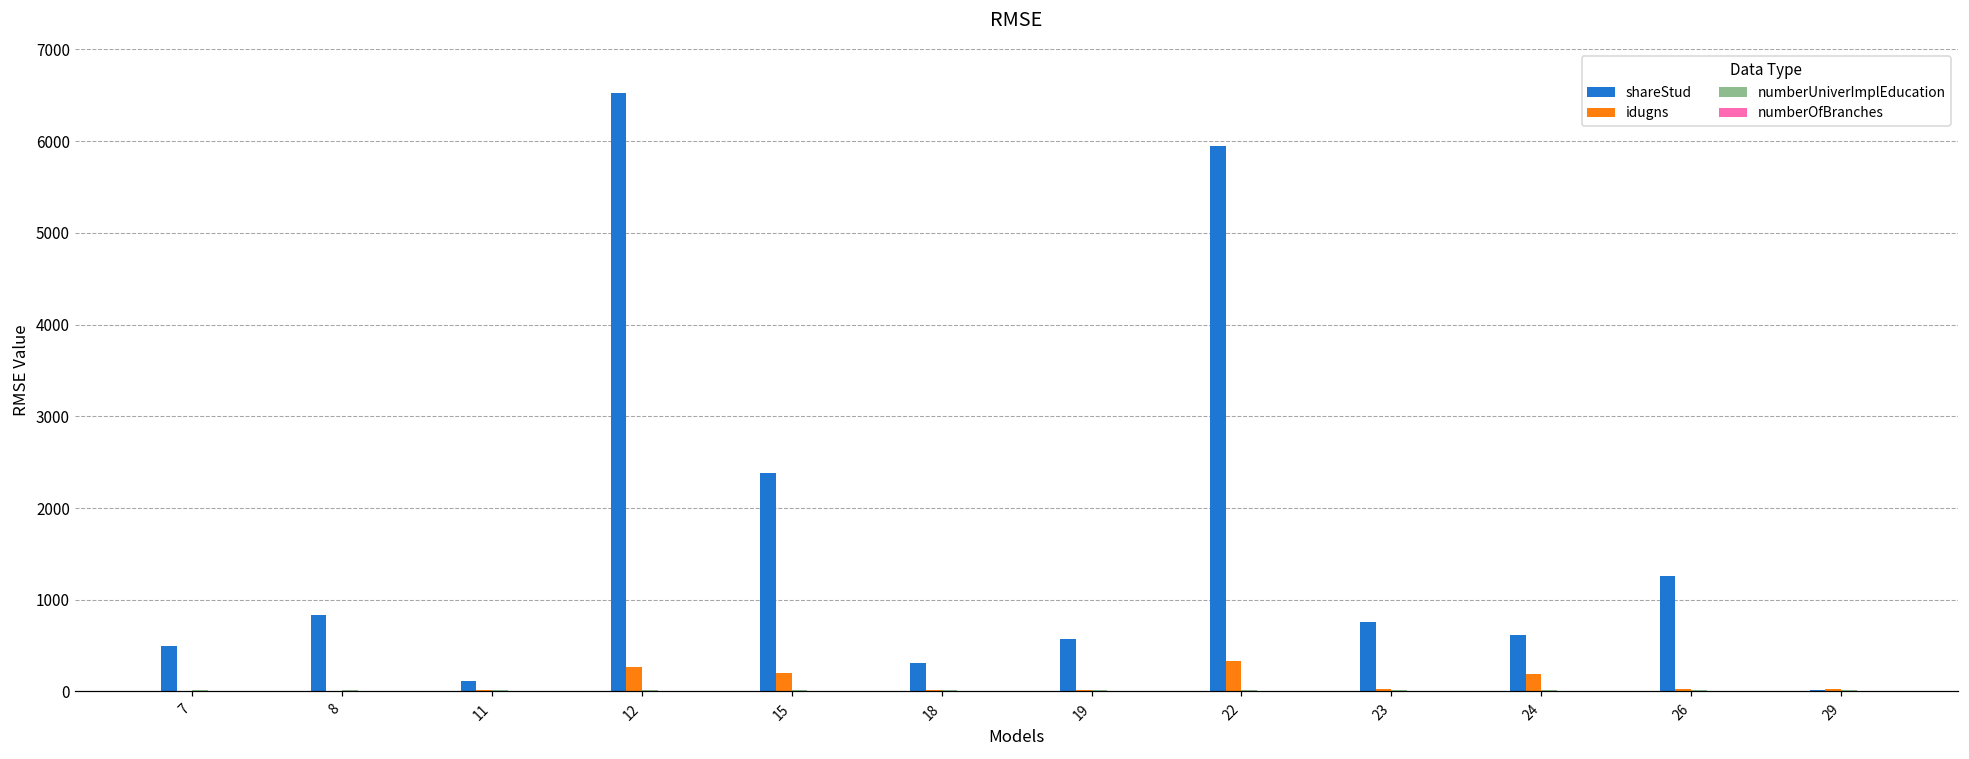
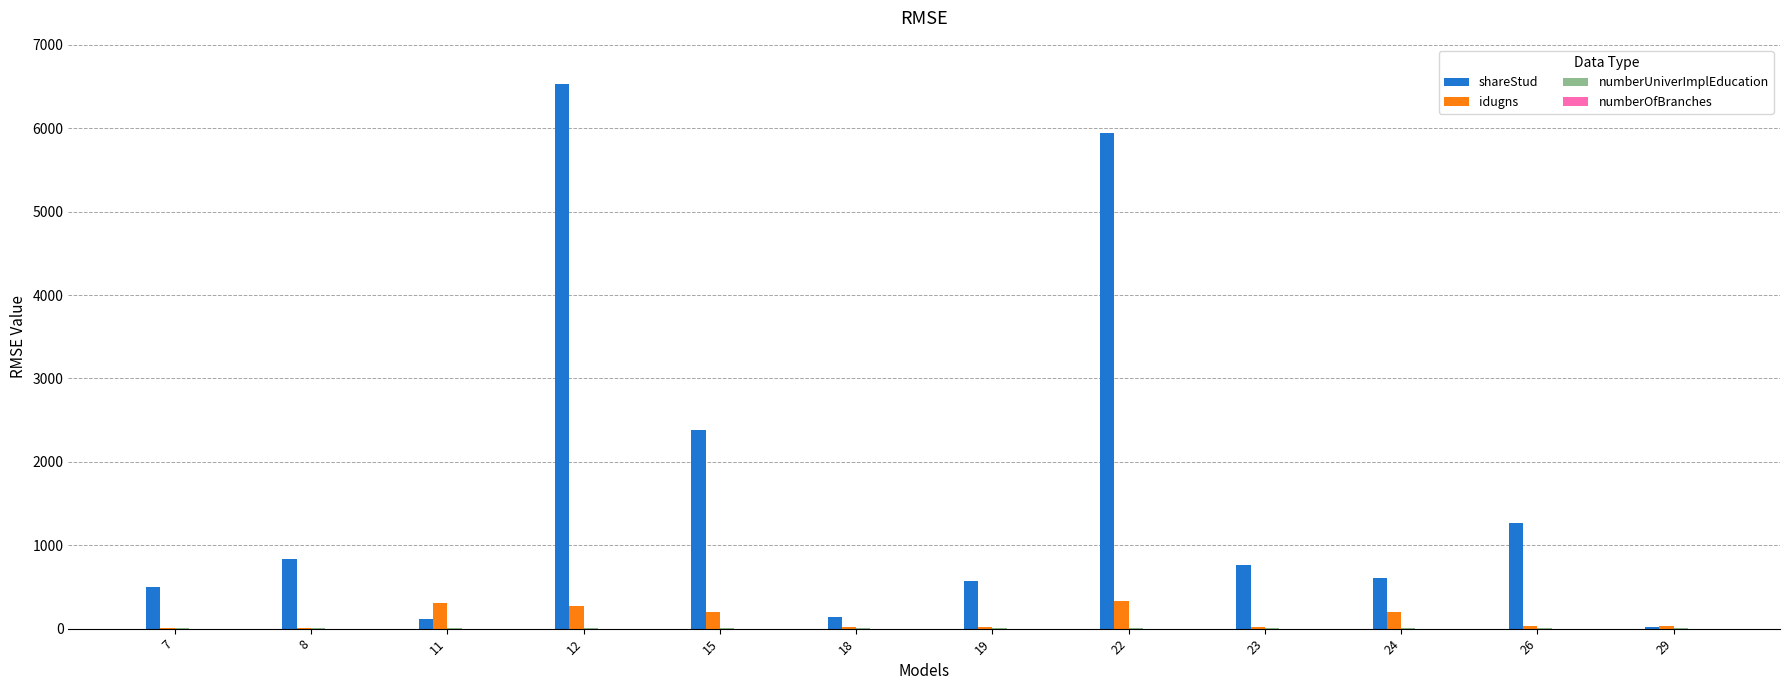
  {
    "shareStud": {
      "7": 500,
      "8": 800,
      "11": 100,
      "12": 6500,
      "15": 2400,
-     "18": 300,
+     "18": 100,
      "19": 600,
      "22": 5900,
      "23": 800,
      "24": 600,
      "26": 1300
    },
    "idugns": {
-     "11": 0,
+     "11": 300,
      "12": 300,
      "15": 200,
      "22": 300,
      "24": 200
    },
    "numberOfBranches": {
      "7": 0,
      "8": 0,
      "11": 0,
      "12": 0,
      "15": 0,
      "18": 0,
      "19": 0,
      "22": 0,
      "23": 0,
      "24": 0,
      "26": 0,
      "29": 0
    }
  }
